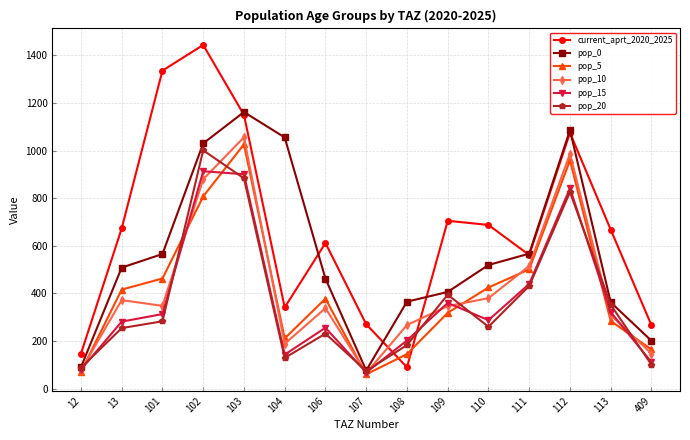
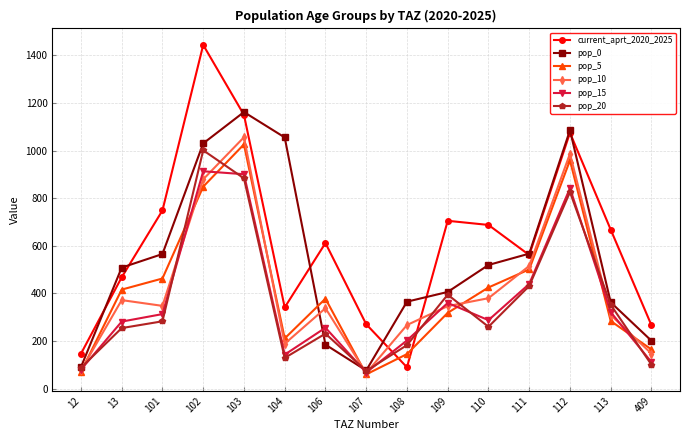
  {
    "current_aprt_2020_2025": {
      "12": 150,
-     "13": 670,
-     "101": 1340,
+     "13": 470,
+     "101": 750,
      "102": 1440,
      "103": 1150,
      "104": 340,
      "106": 610,
      "107": 270,
      "108": 90,
      "109": 710,
      "110": 690,
      "112": 1080,
      "113": 670,
      "409": 270
    },
    "pop_0": {
      "13": 510,
      "101": 570,
      "102": 1030,
      "103": 1160,
      "104": 1060,
-     "106": 460,
+     "106": 180,
      "108": 370,
      "109": 410,
      "110": 520,
      "112": 1090,
      "409": 200
    },
    "pop_5": {
      "13": 420,
      "101": 460,
-     "102": 810,
+     "102": 850,
      "103": 1030,
      "104": 210,
      "106": 380,
      "108": 140,
      "109": 320,
      "110": 430,
      "111": 500,
      "112": 960,
      "113": 280,
      "409": 160
    },
    "pop_10": {
      "13": 370,
      "101": 350,
      "102": 880,
      "103": 1060,
      "104": 190,
      "106": 340,
      "108": 270,
      "109": 350,
      "110": 380,
      "111": 520,
      "112": 990,
      "113": 310,
      "409": 150
    }
  }
